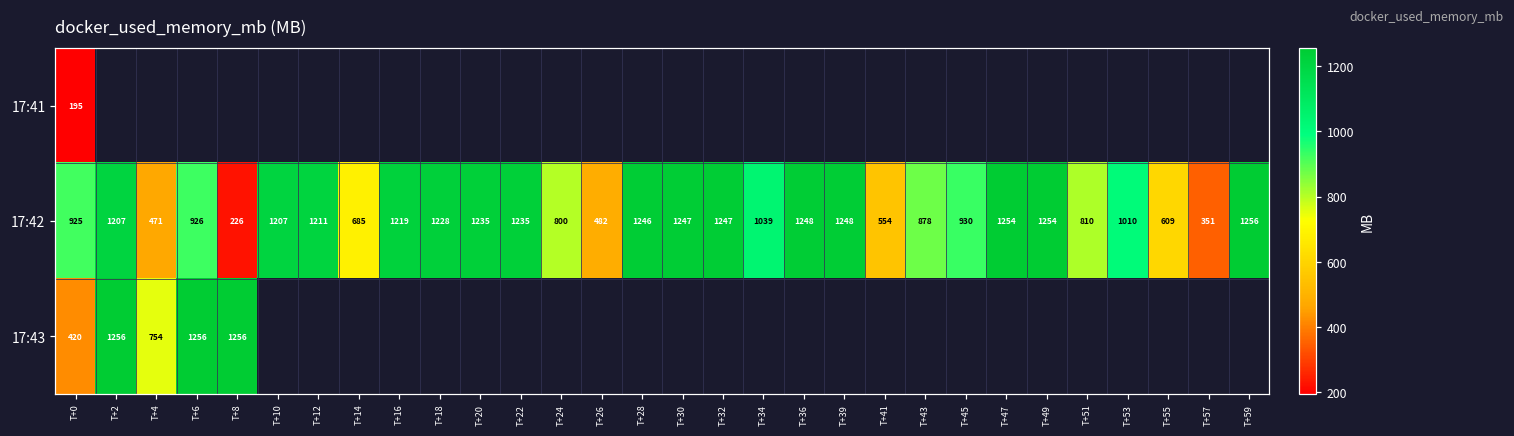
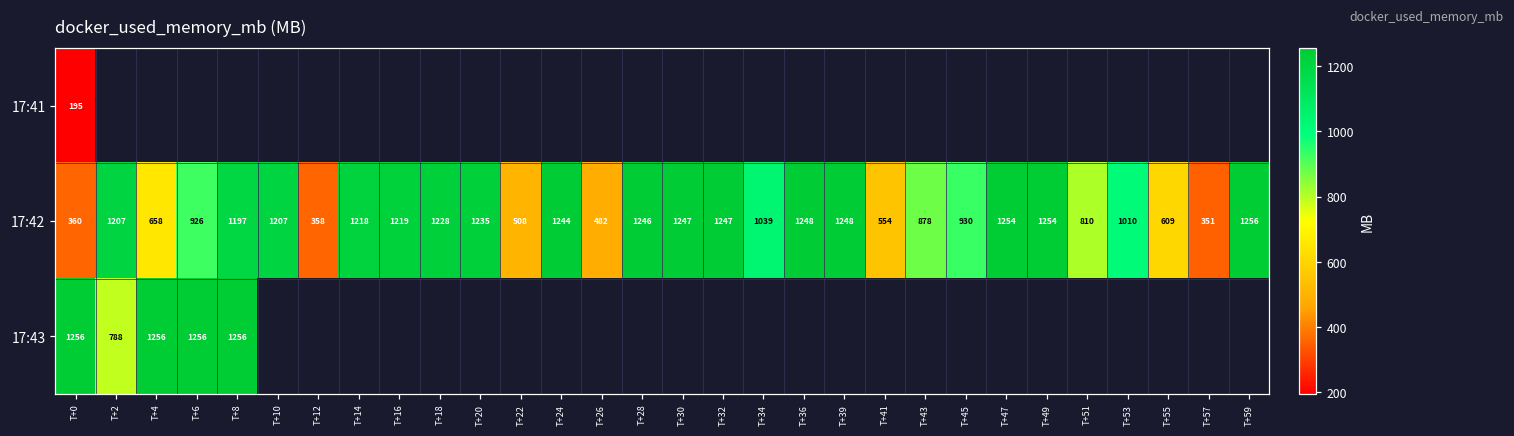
  {
    "17:41": {
      "T+0": 195
    },
    "17:42": {
-     "T+0": 925,
+     "T+0": 360,
      "T+2": 1207,
-     "T+4": 471,
+     "T+4": 658,
      "T+6": 926,
-     "T+8": 226,
+     "T+8": 1197,
      "T+10": 1207,
-     "T+12": 1211,
-     "T+14": 685,
+     "T+12": 358,
+     "T+14": 1218,
      "T+16": 1219,
      "T+18": 1228,
      "T+20": 1235,
-     "T+22": 1235,
-     "T+24": 800,
+     "T+22": 508,
+     "T+24": 1244,
      "T+26": 482,
      "T+28": 1246,
      "T+30": 1247,
      "T+32": 1247,
      "T+34": 1039,
      "T+36": 1248,
      "T+39": 1248,
      "T+41": 554,
      "T+43": 878,
      "T+45": 930,
      "T+47": 1254,
      "T+49": 1254,
      "T+51": 810,
      "T+53": 1010,
      "T+55": 609,
      "T+57": 351,
      "T+59": 1256
    },
    "17:43": {
-     "T+0": 420,
-     "T+2": 1256,
-     "T+4": 754,
+     "T+0": 1256,
+     "T+2": 788,
+     "T+4": 1256,
      "T+6": 1256,
      "T+8": 1256
    }
  }
